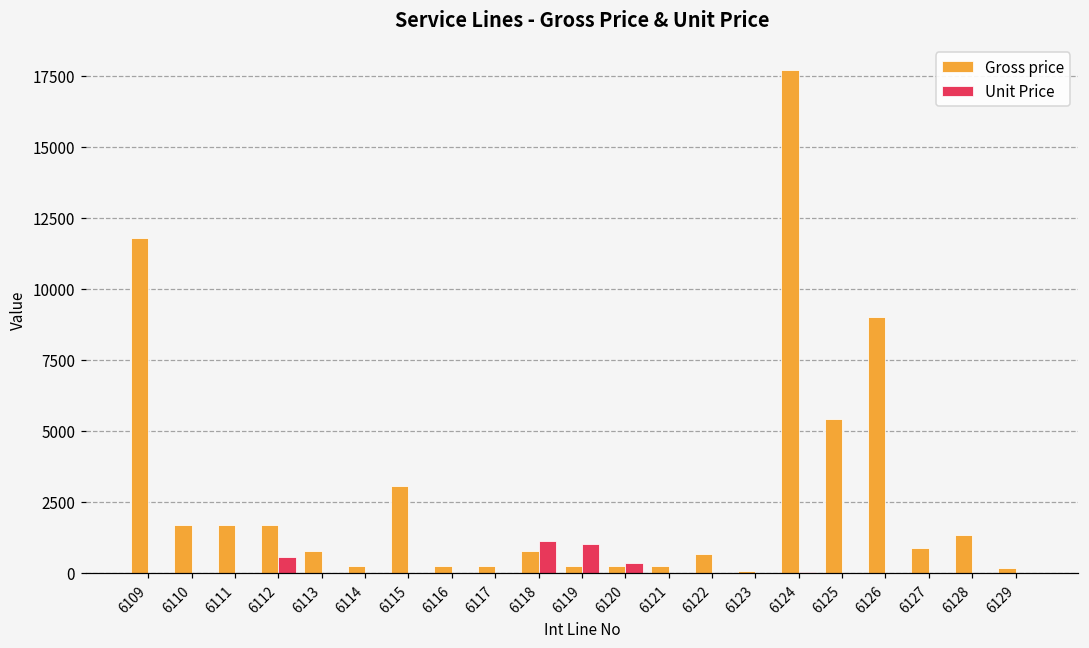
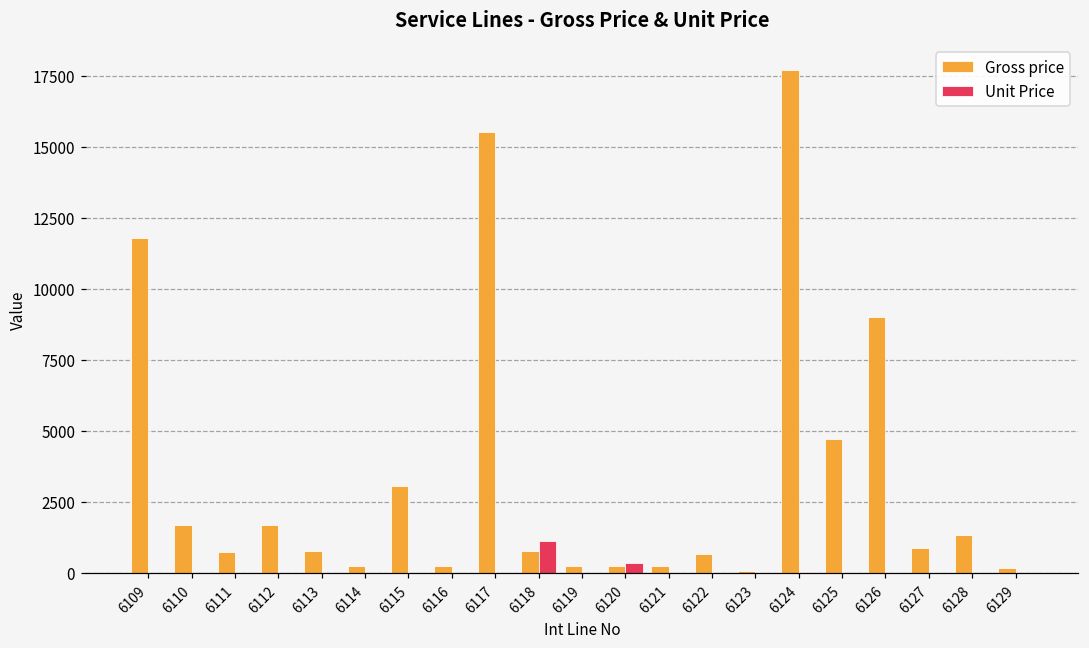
  {
    "Gross price": {
      "6109": 11800,
      "6110": 1700,
-     "6111": 1700,
+     "6111": 700,
      "6112": 1700,
      "6113": 800,
      "6114": 300,
      "6115": 3100,
      "6116": 300,
-     "6117": 300,
+     "6117": 15500,
      "6118": 800,
      "6119": 300,
      "6120": 300,
      "6121": 300,
      "6122": 700,
      "6124": 17700,
-     "6125": 5400,
+     "6125": 4700,
      "6126": 9000,
      "6127": 900,
      "6128": 1300,
      "6129": 200
    },
    "Unit Price": {
-     "6112": 600,
+     "6112": 0,
      "6118": 1100,
-     "6119": 1000,
+     "6119": 0,
      "6120": 400
    }
  }
